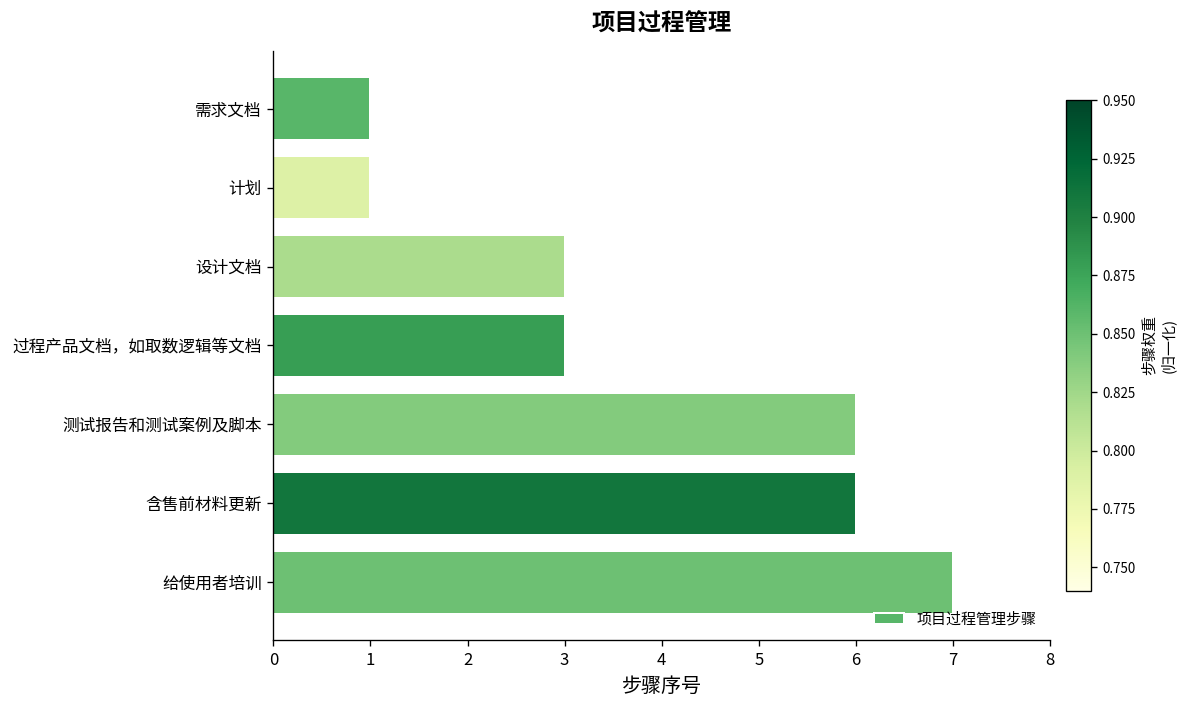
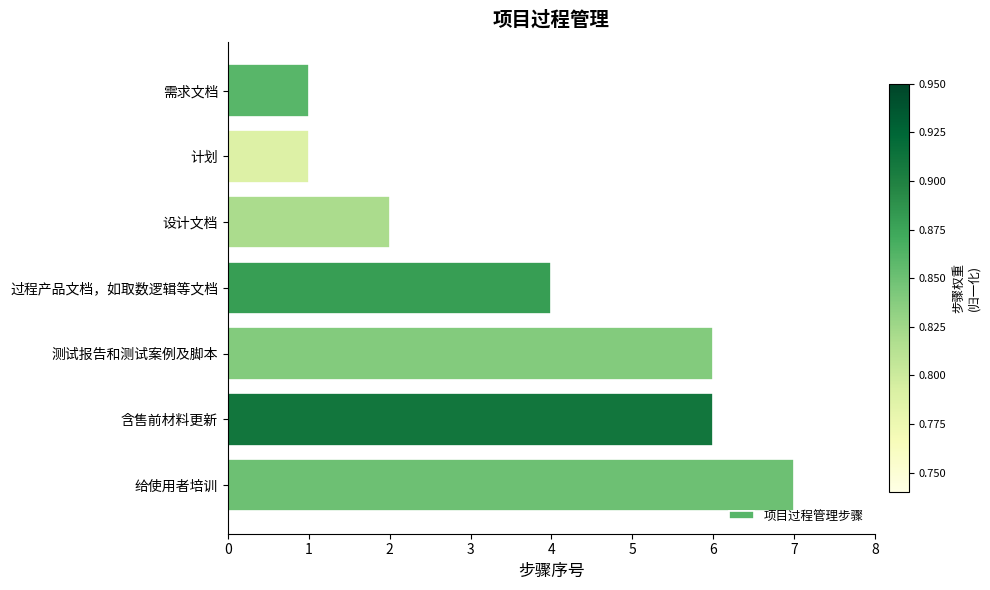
  {
    "需求文档": 1,
    "计划": 1,
-   "设计文档": 3,
-   "过程产品文档，如取数逻辑等文档": 3,
+   "设计文档": 2,
+   "过程产品文档，如取数逻辑等文档": 4,
    "测试报告和测试案例及脚本": 6,
    "含售前材料更新": 6,
    "给使用者培训": 7
  }
